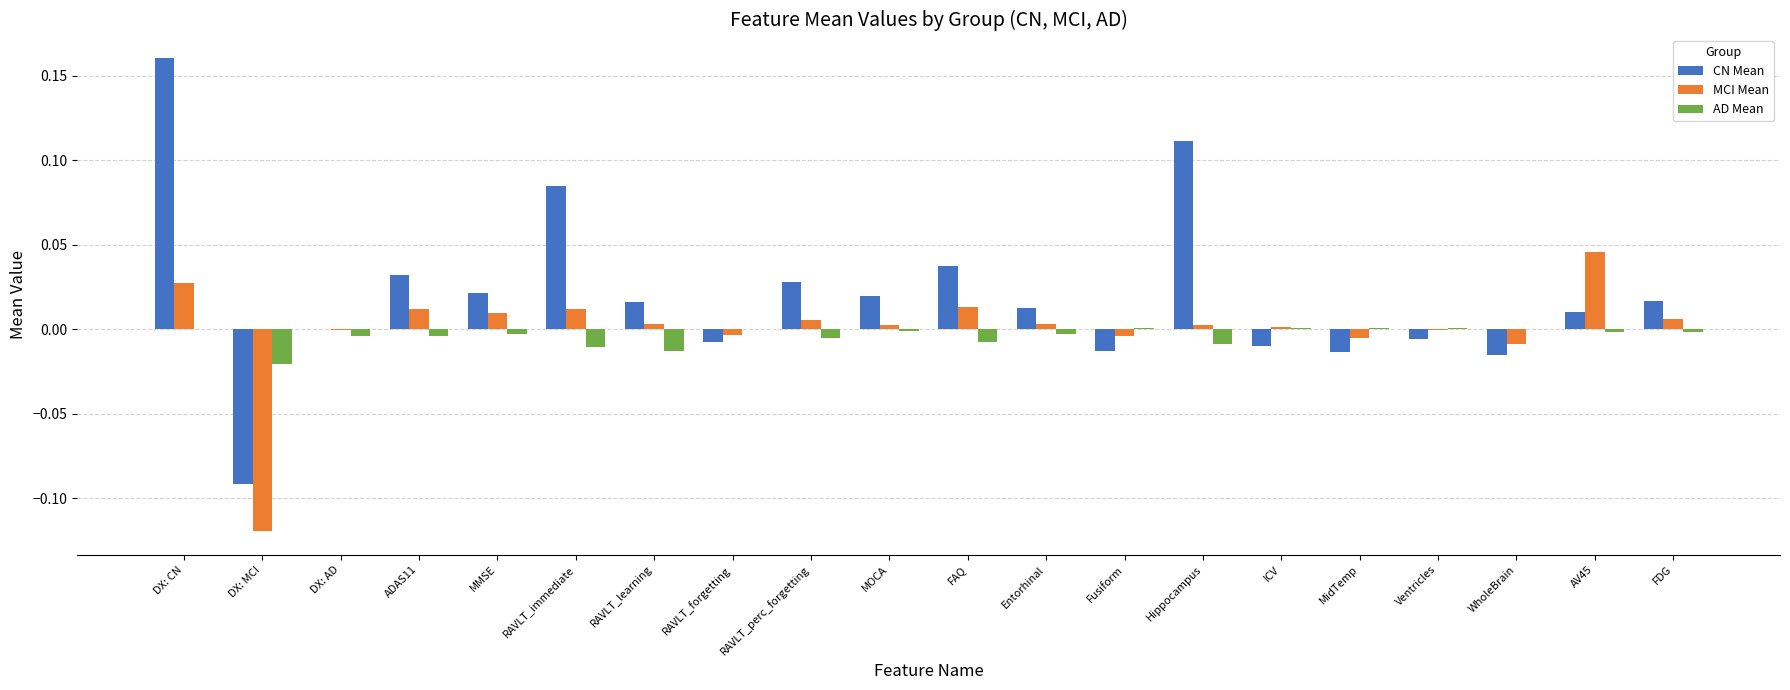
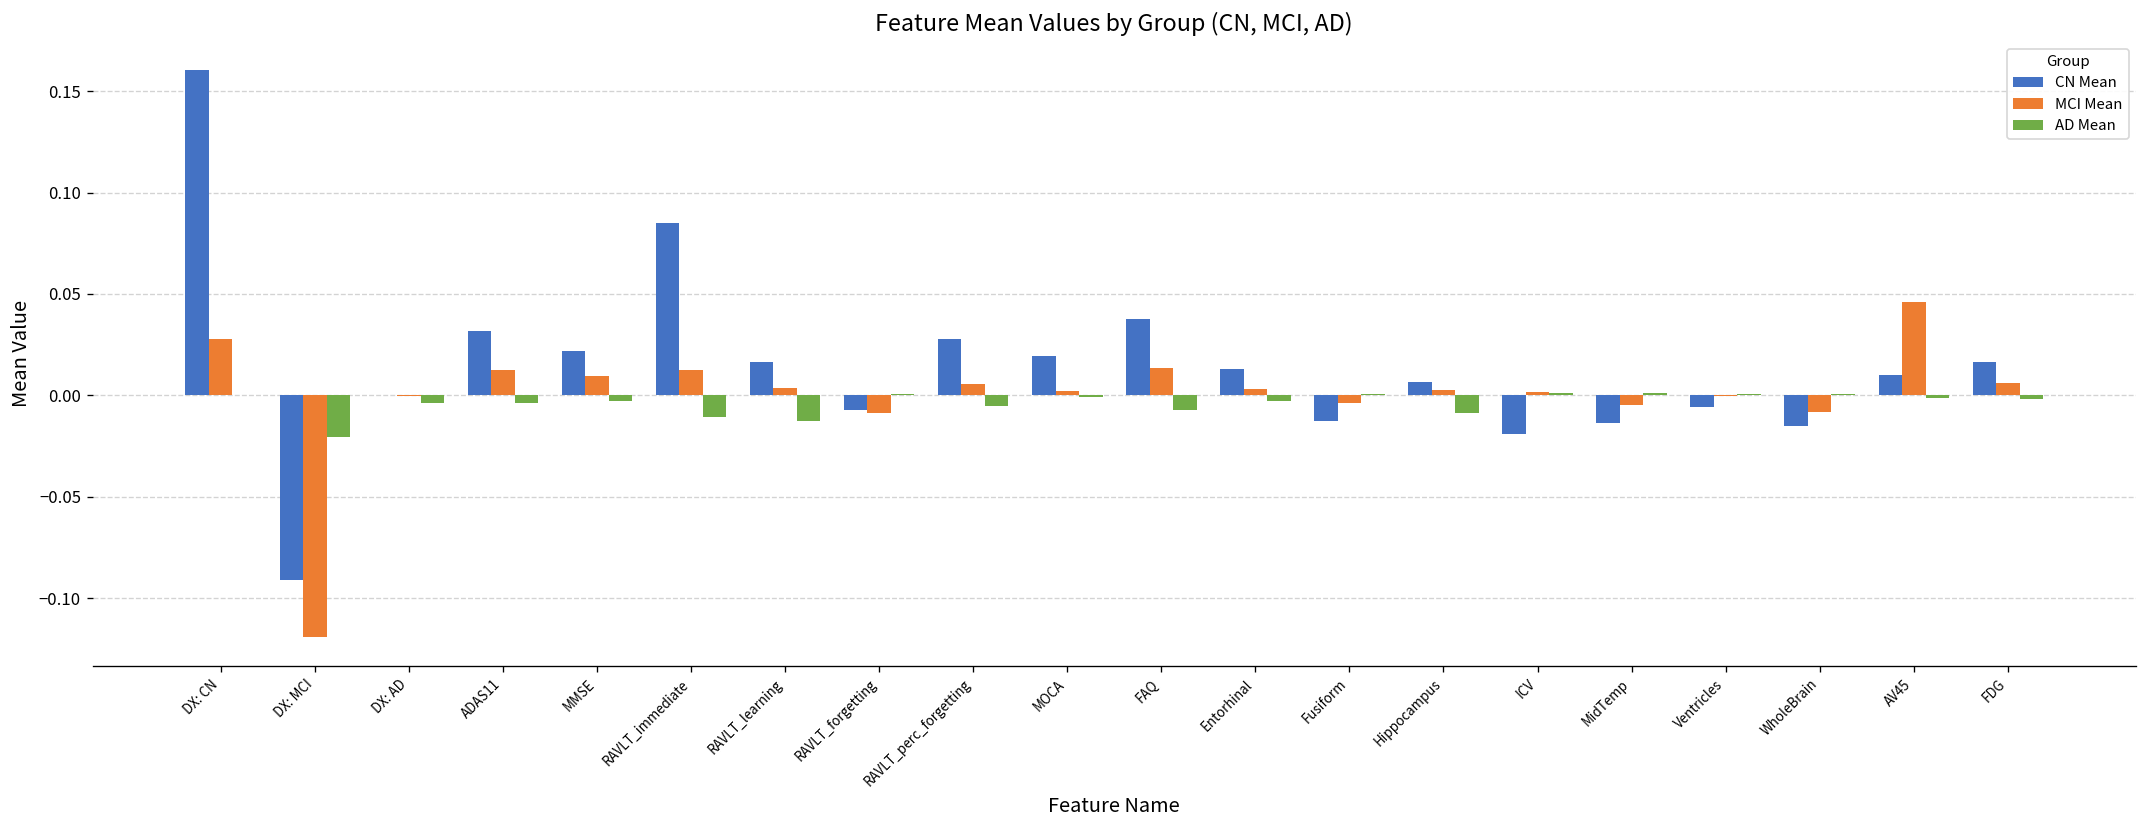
  {
    "CN Mean": {
      "DX: CN": 0.161,
      "DX: MCI": -0.091,
      "DX: AD": 0.000,
      "ADAS11": 0.032,
      "MMSE": 0.022,
      "RAVLT_immediate": 0.085,
      "RAVLT_learning": 0.016,
      "RAVLT_forgetting": -0.007,
      "RAVLT_perc_forgetting": 0.028,
      "MOCA": 0.020,
      "FAQ": 0.038,
      "Entorhinal": 0.013,
      "Fusiform": -0.013,
-     "Hippocampus": 0.112,
-     "ICV": -0.010,
+     "Hippocampus": 0.007,
+     "ICV": -0.019,
      "MidTemp": -0.013,
      "Ventricles": -0.006,
      "WholeBrain": -0.015,
      "AV45": 0.010,
      "FDG": 0.017
    },
    "MCI Mean": {
      "DX: CN": 0.028,
      "DX: MCI": -0.119,
      "ADAS11": 0.012,
      "MMSE": 0.010,
      "RAVLT_immediate": 0.012,
      "RAVLT_learning": 0.003,
-     "RAVLT_forgetting": -0.003,
+     "RAVLT_forgetting": -0.009,
      "RAVLT_perc_forgetting": 0.005,
      "MOCA": 0.002,
      "FAQ": 0.013,
      "Entorhinal": 0.003,
      "Fusiform": -0.004,
      "Hippocampus": 0.003,
      "ICV": 0.002,
      "MidTemp": -0.005,
      "WholeBrain": -0.008,
      "AV45": 0.046,
      "FDG": 0.006
    },
    "AD Mean": {
      "DX: CN": 0.000,
      "DX: MCI": -0.020,
      "DX: AD": -0.004,
      "ADAS11": -0.004,
      "MMSE": -0.003,
      "RAVLT_immediate": -0.011,
      "RAVLT_learning": -0.013,
      "RAVLT_perc_forgetting": -0.005,
      "FAQ": -0.007,
      "Entorhinal": -0.003,
      "Hippocampus": -0.009,
      "FDG": -0.002
    }
  }
